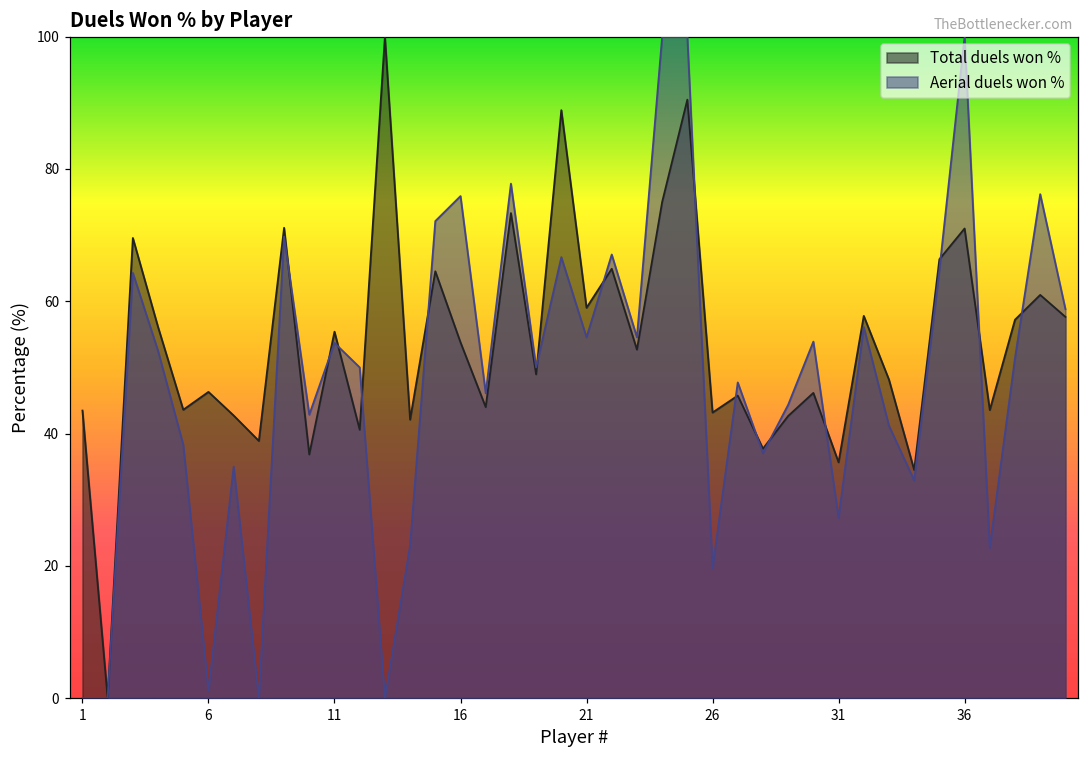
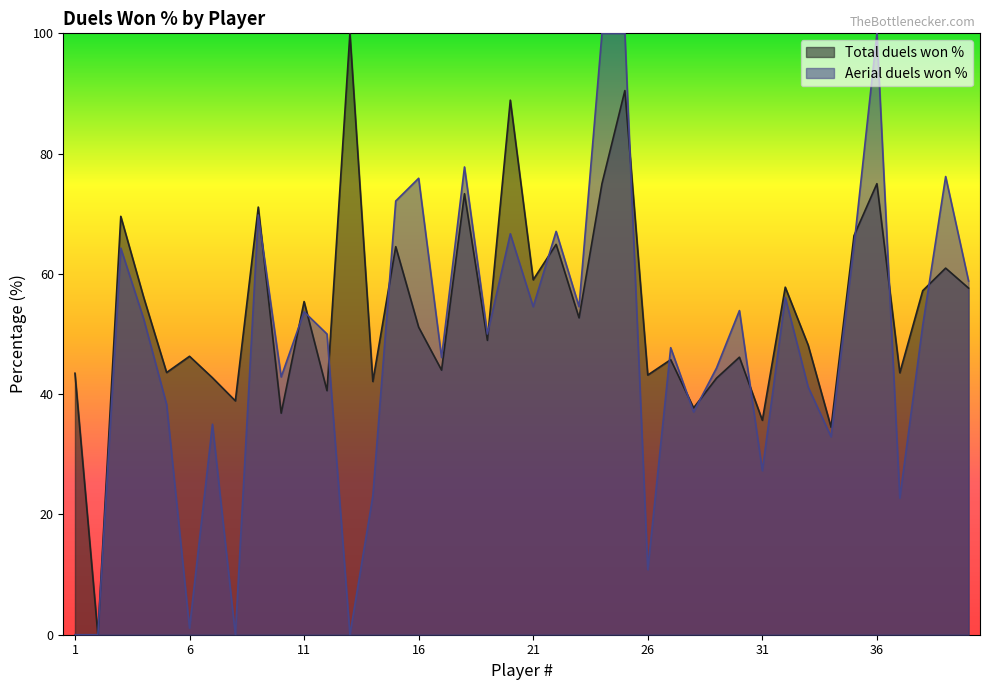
  {
    "Total duels won %": {
      "1": 43,
      "6": 46,
      "11": 55,
-     "16": 54,
+     "16": 51,
      "21": 59,
      "26": 43,
      "31": 36,
-     "36": 71
+     "36": 75
    },
    "Aerial duels won %": {
      "1": 0,
      "6": 1,
      "11": 54,
      "16": 76,
      "21": 55,
-     "26": 20,
+     "26": 11,
      "31": 27,
      "36": 100
    }
  }
